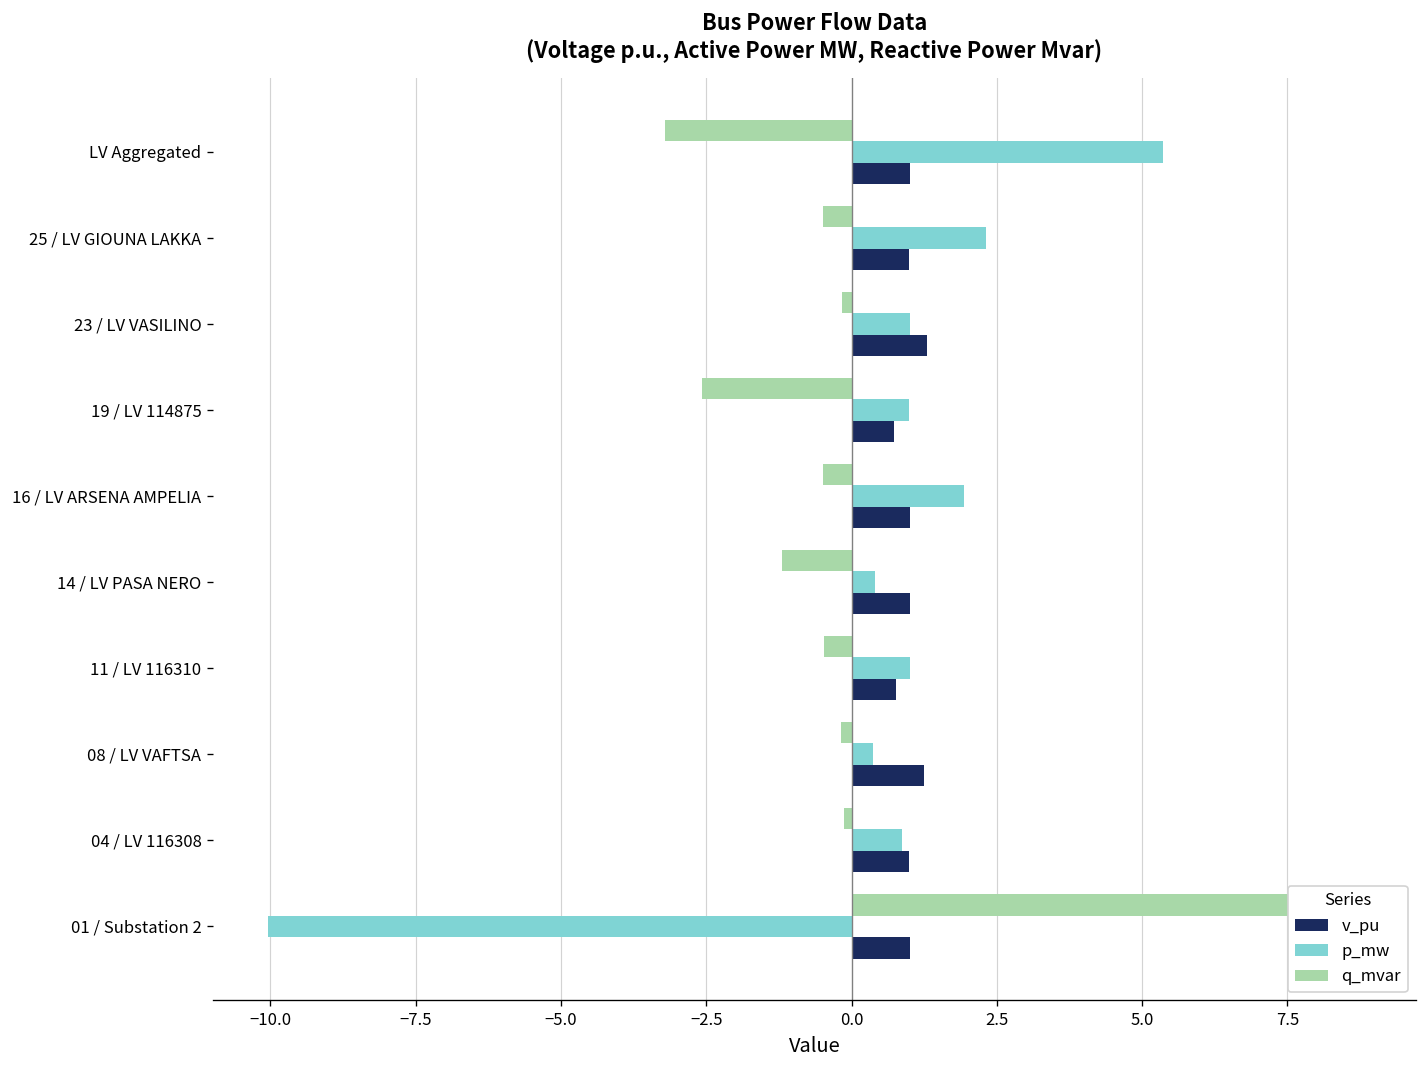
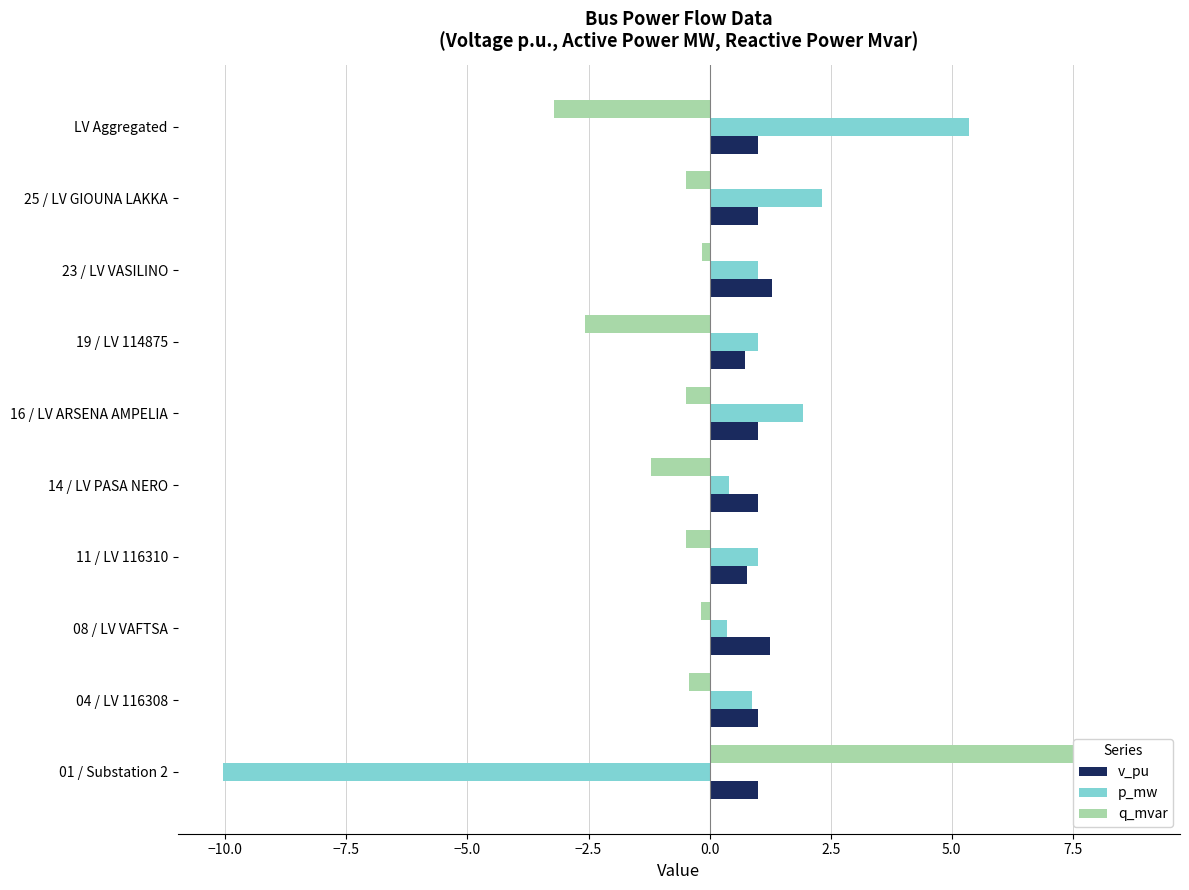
  {
    "v_pu": {
      "LV Aggregated": 1.0,
      "25 / LV GIOUNA LAKKA": 1.0,
      "23 / LV VASILINO": 1.3,
      "19 / LV 114875": 0.7,
      "16 / LV ARSENA AMPELIA": 1.0,
      "14 / LV PASA NERO": 1.0,
      "11 / LV 116310": 0.8,
      "08 / LV VAFTSA": 1.2,
      "04 / LV 116308": 1.0,
      "01 / Substation 2": 1.0
    },
    "p_mw": {
      "LV Aggregated": 5.4,
      "25 / LV GIOUNA LAKKA": 2.3,
      "23 / LV VASILINO": 1.0,
      "19 / LV 114875": 1.0,
      "16 / LV ARSENA AMPELIA": 1.9,
      "14 / LV PASA NERO": 0.4,
      "11 / LV 116310": 1.0,
      "08 / LV VAFTSA": 0.4,
      "04 / LV 116308": 0.9,
      "01 / Substation 2": -10.0
    },
    "q_mvar": {
      "LV Aggregated": -3.2,
      "25 / LV GIOUNA LAKKA": -0.5,
      "23 / LV VASILINO": -0.2,
      "19 / LV 114875": -2.6,
      "16 / LV ARSENA AMPELIA": -0.5,
      "14 / LV PASA NERO": -1.2,
      "11 / LV 116310": -0.5,
      "08 / LV VAFTSA": -0.2,
-     "04 / LV 116308": -0.1
+     "04 / LV 116308": -0.4
    }
  }
